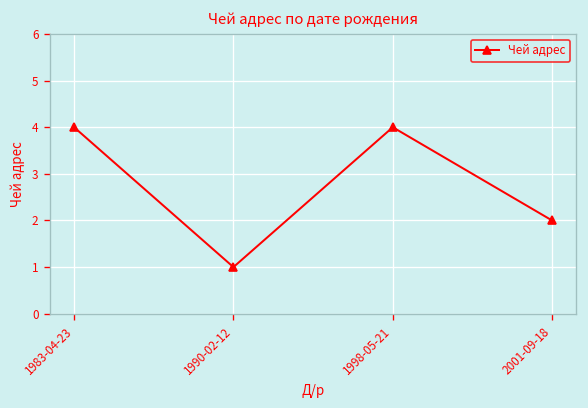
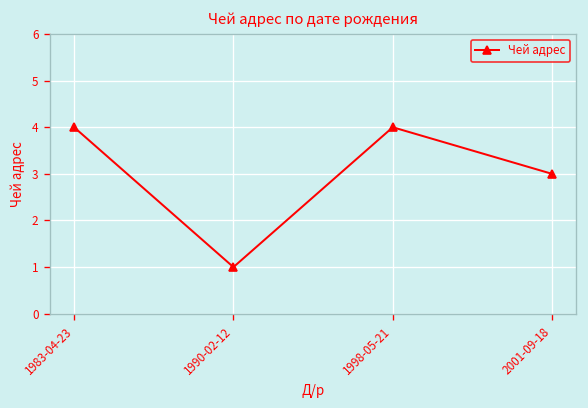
  {
    "1983-04-23": 4,
    "1990-02-12": 1,
    "1998-05-21": 4,
-   "2001-09-18": 2
+   "2001-09-18": 3
  }
